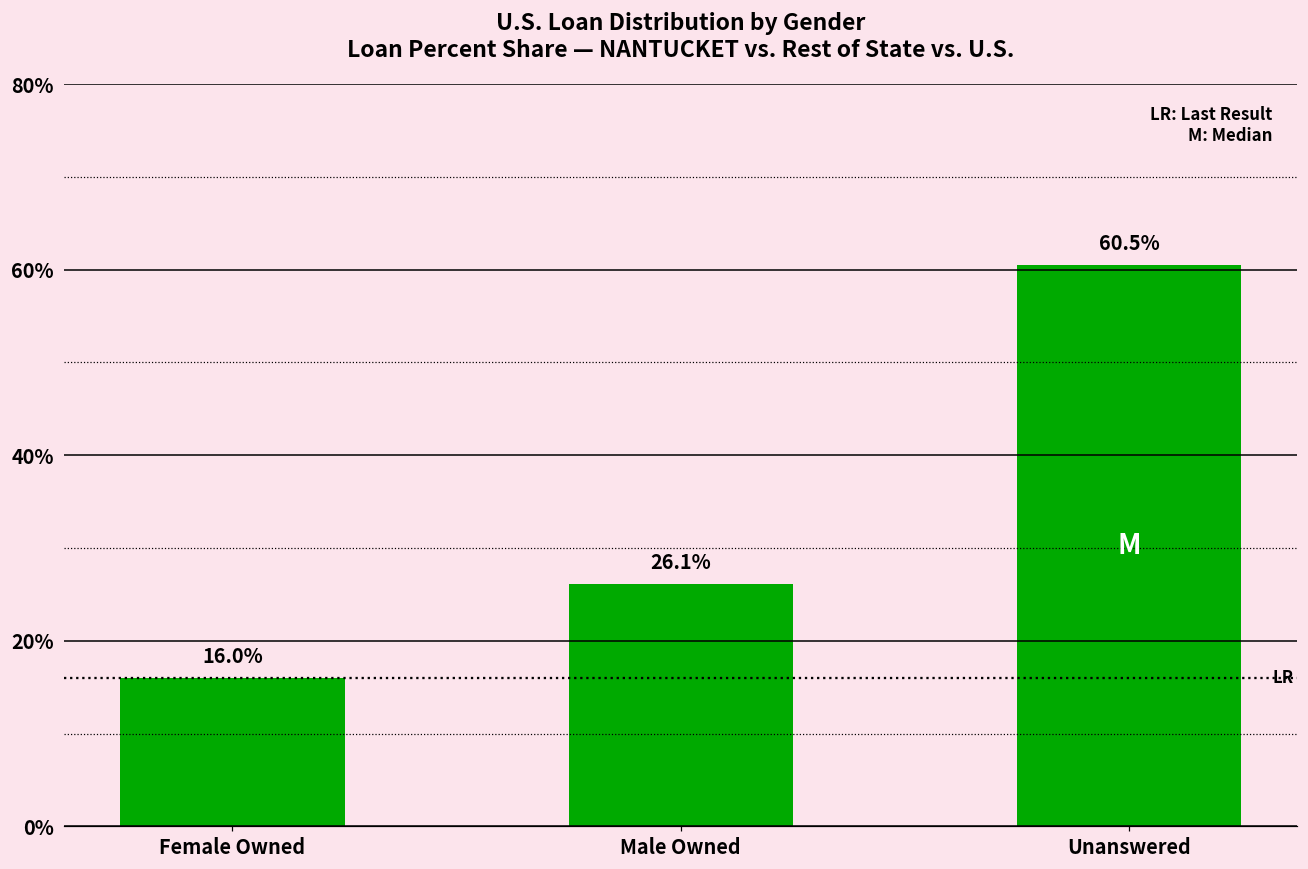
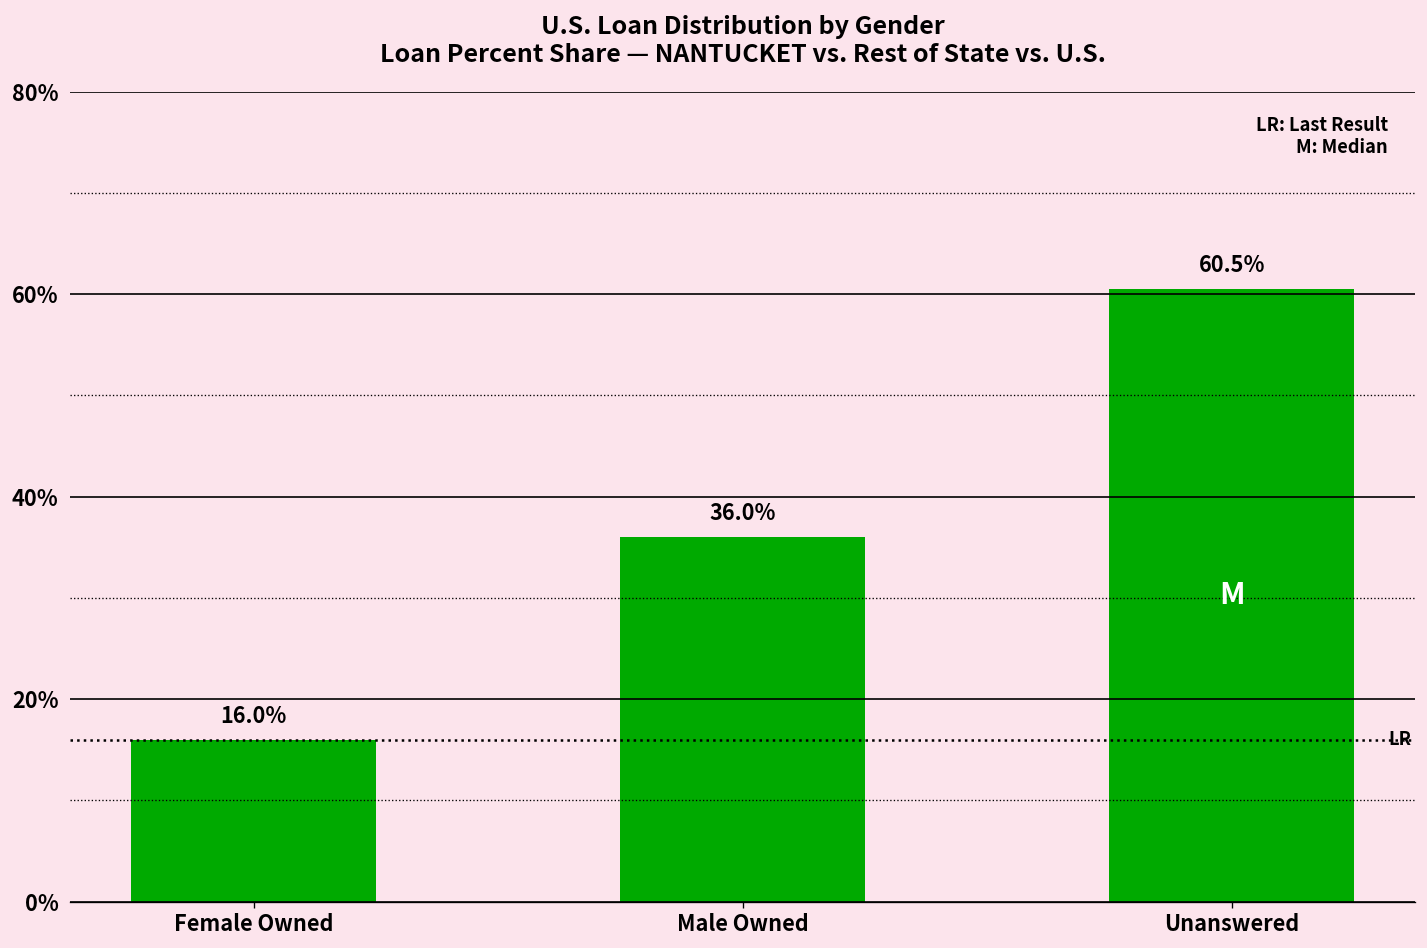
  {
    "Female Owned": "16.0%",
-   "Male Owned": "26.1%",
+   "Male Owned": "36.0%",
    "Unanswered": "60.5%"
  }
